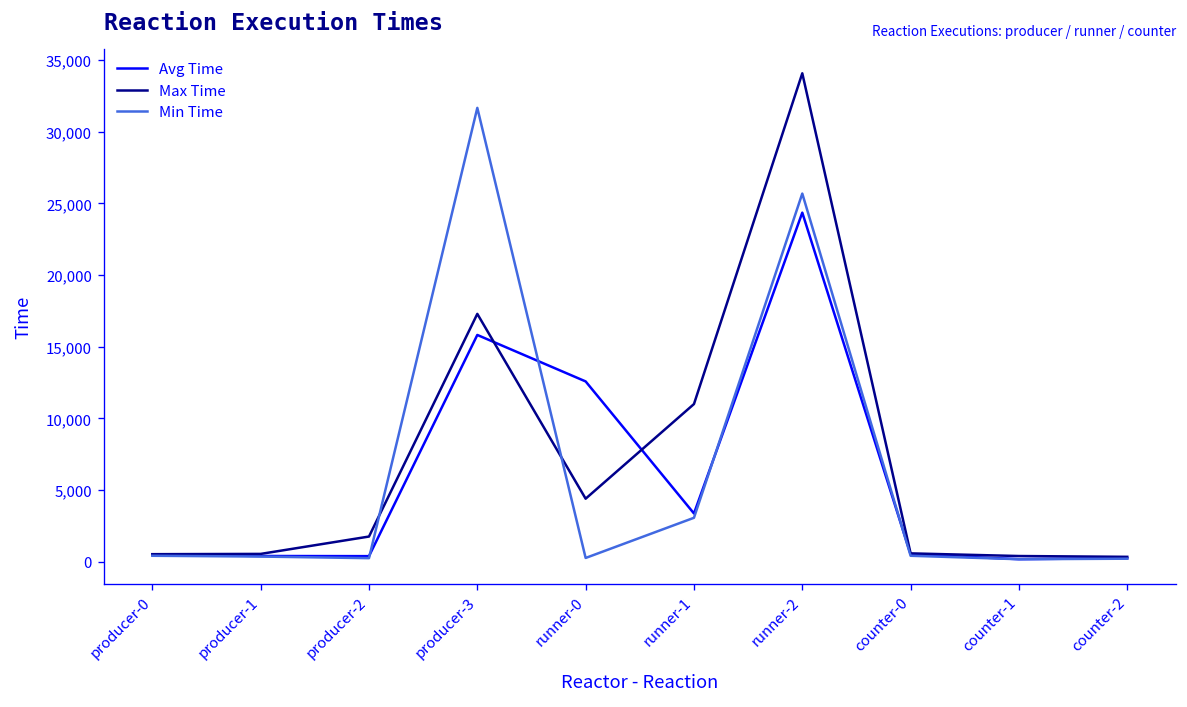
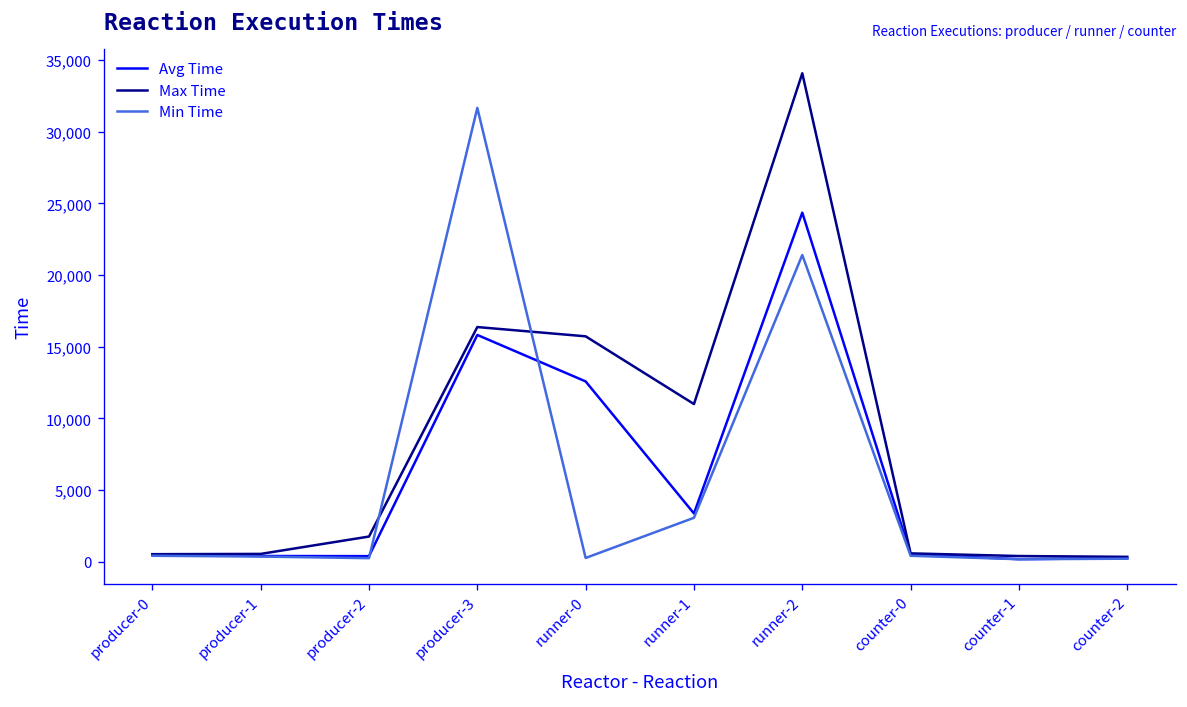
  {
    "Avg Time": {
      "producer-3": "15,800",
      "runner-0": "12,600",
      "runner-1": "3,400",
      "runner-2": "24,400"
    },
    "Max Time": {
      "producer-2": "1,800",
-     "producer-3": "17,300",
-     "runner-0": "4,400",
+     "producer-3": "16,400",
+     "runner-0": "15,700",
      "runner-1": "11,000",
      "runner-2": "34,100",
      "counter-1": "400"
    },
    "Min Time": {
      "producer-3": "31,700",
      "runner-0": "300",
      "runner-1": "3,100",
-     "runner-2": "25,700"
+     "runner-2": "21,400"
    }
  }
